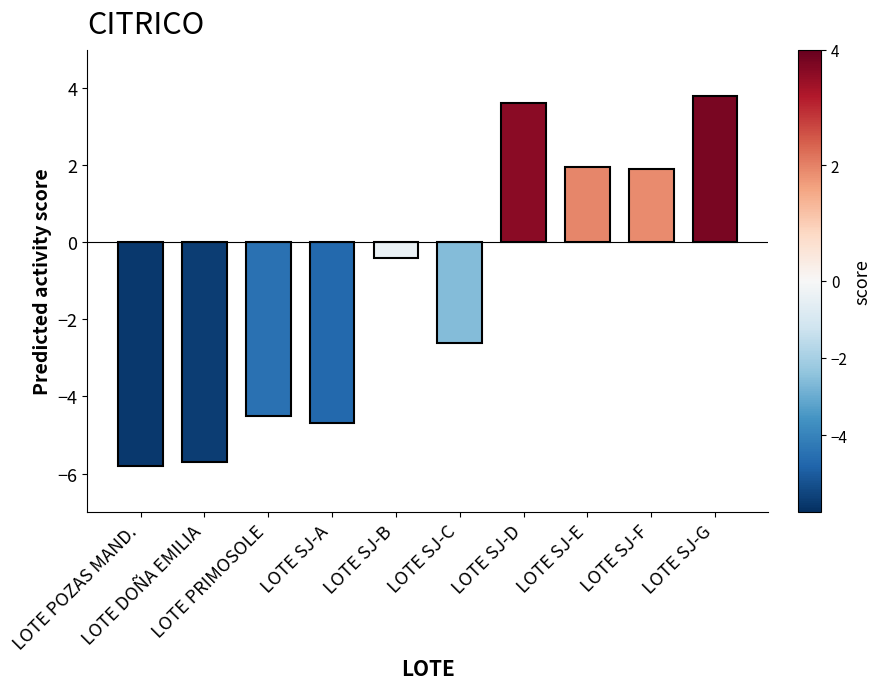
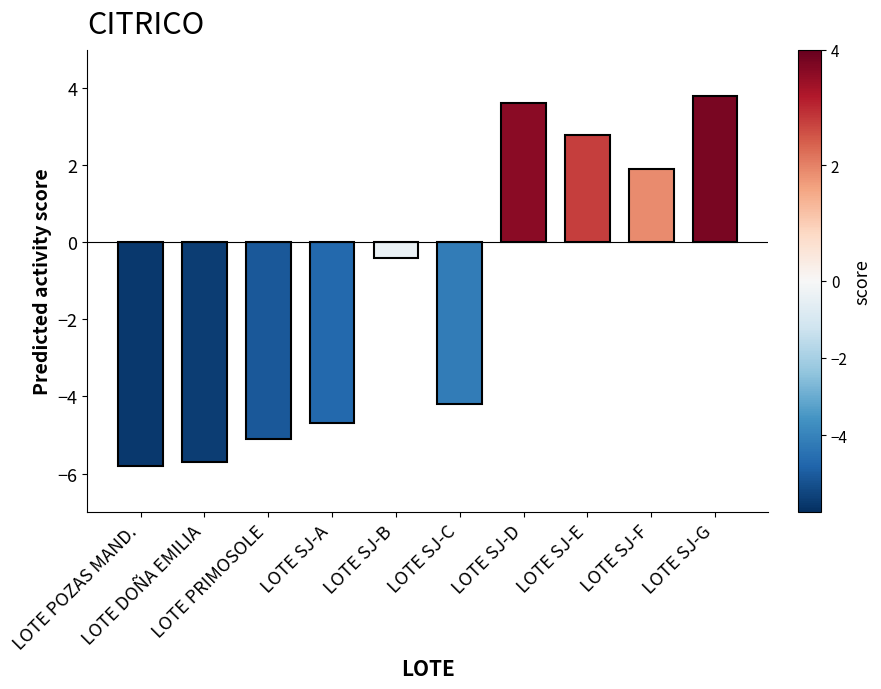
  {
    "LOTE POZAS MAND.": -5.8,
    "LOTE DOÑA EMILIA": -5.7,
-   "LOTE PRIMOSOLE": -4.5,
+   "LOTE PRIMOSOLE": -5.1,
    "LOTE SJ-A": -4.7,
    "LOTE SJ-B": -0.4,
-   "LOTE SJ-C": -2.6,
+   "LOTE SJ-C": -4.2,
    "LOTE SJ-D": 3.6,
-   "LOTE SJ-E": 2.0,
+   "LOTE SJ-E": 2.8,
    "LOTE SJ-F": 1.9,
    "LOTE SJ-G": 3.8
  }
